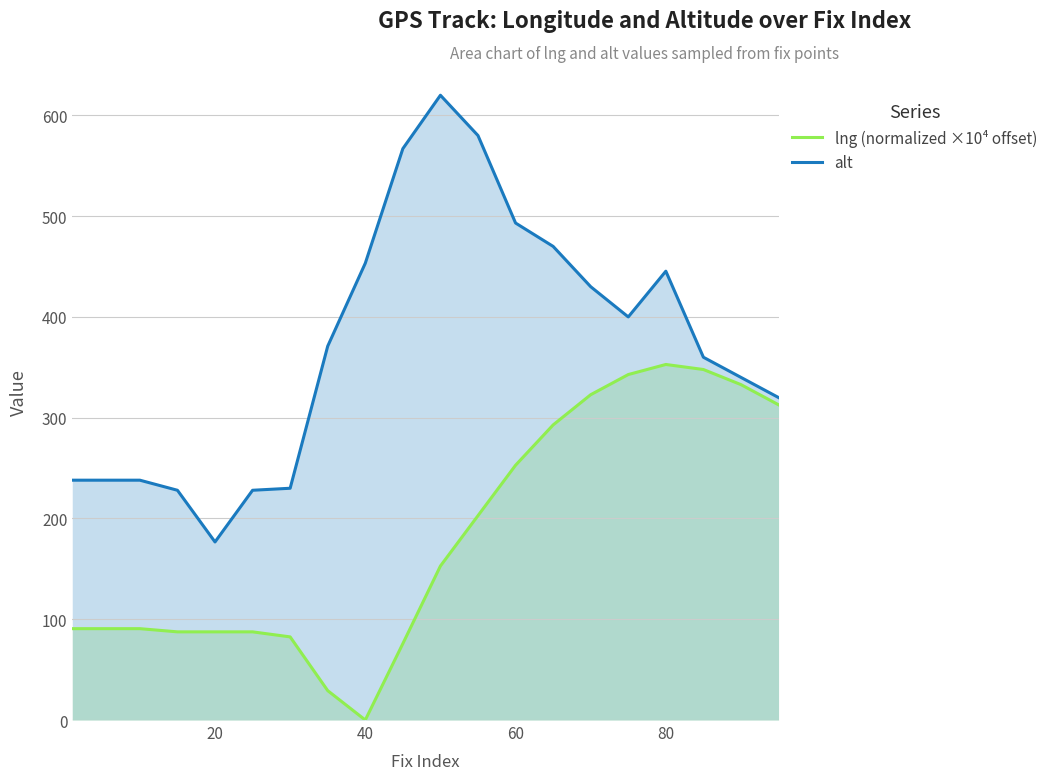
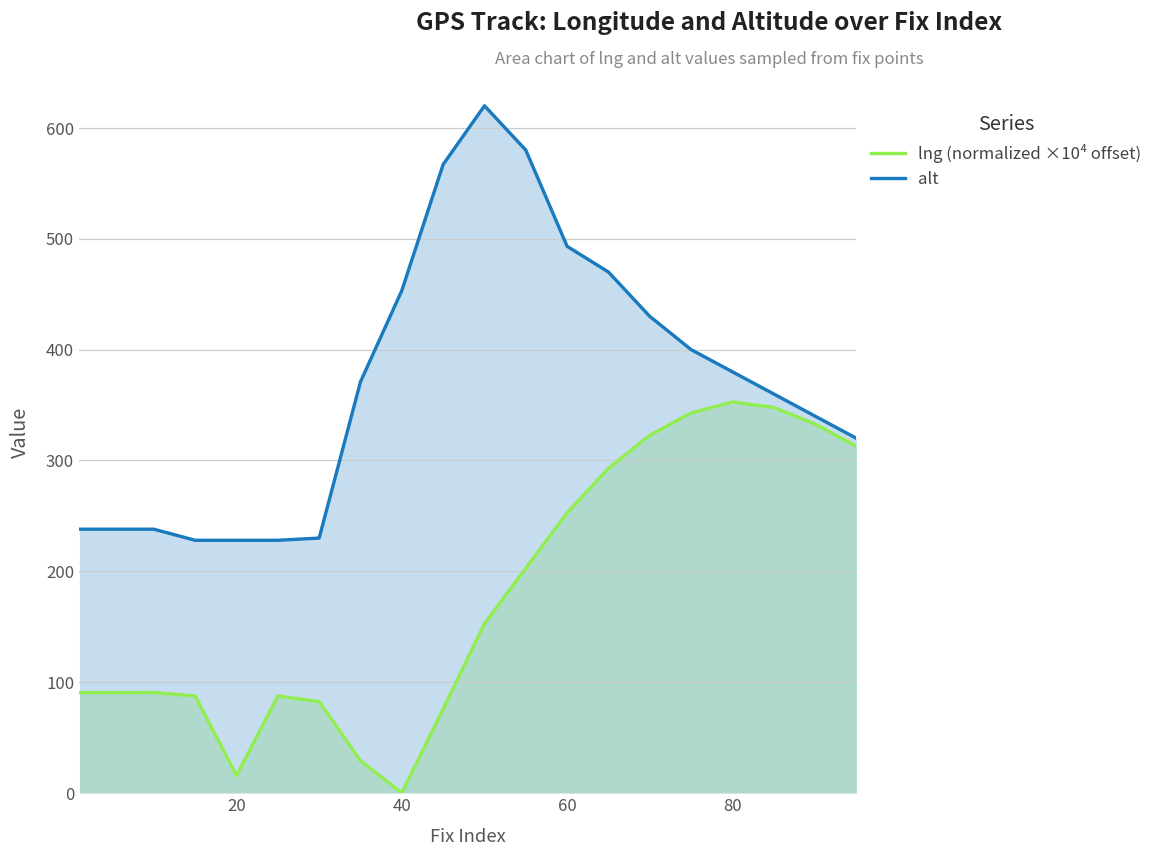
  {
    "lng (normalized ×10⁴ offset)": {
-     "20": 88,
+     "20": 16,
      "40": 0,
      "60": 253,
      "80": 353
    },
    "alt": {
-     "20": 177,
+     "20": 228,
      "40": 453,
      "60": 493,
-     "80": 445
+     "80": 380
    }
  }
